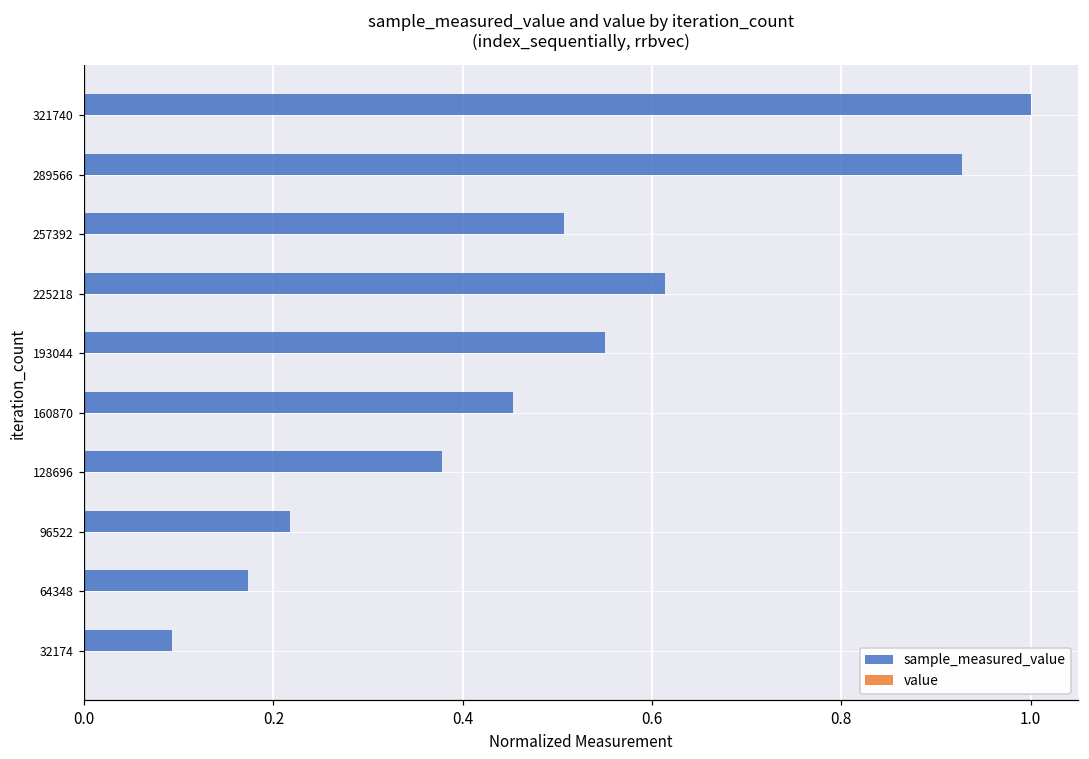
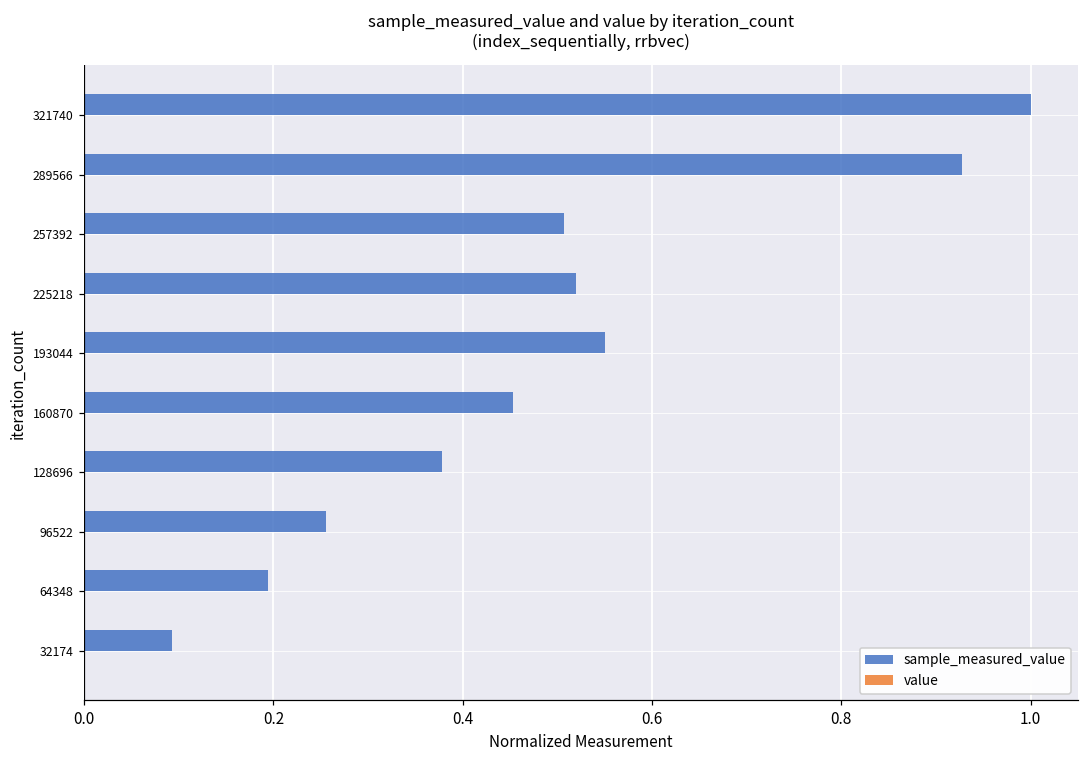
  {
    "sample_measured_value": {
      "321740": 1.00,
      "289566": 0.93,
      "257392": 0.51,
-     "225218": 0.61,
+     "225218": 0.52,
      "193044": 0.55,
      "160870": 0.45,
      "128696": 0.38,
-     "96522": 0.22,
-     "64348": 0.17,
+     "96522": 0.26,
+     "64348": 0.19,
      "32174": 0.09
    }
  }
